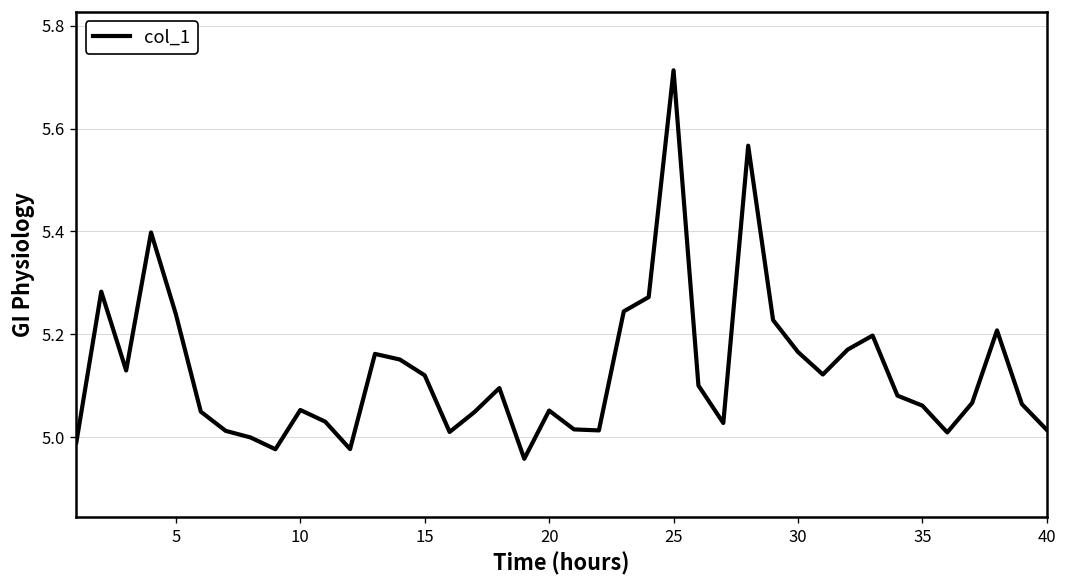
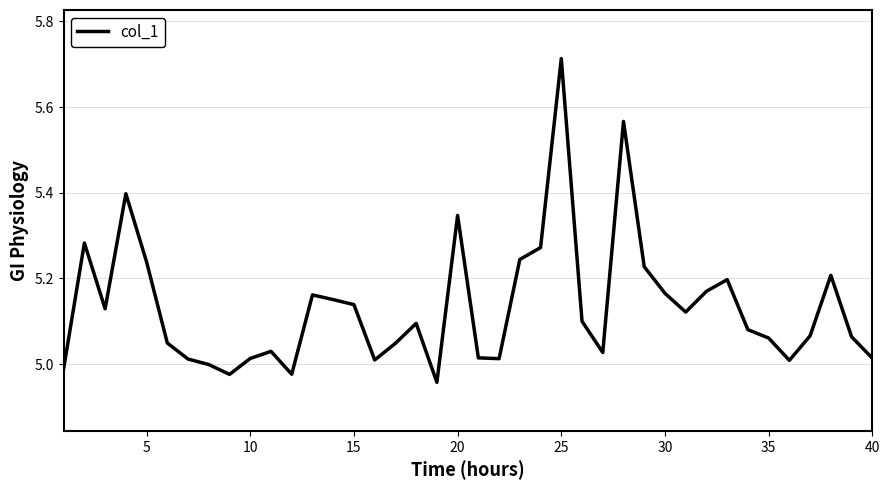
  {
    "5": 5.24,
-   "10": 5.05,
-   "15": 5.12,
-   "20": 5.05,
+   "10": 5.01,
+   "15": 5.14,
+   "20": 5.35,
    "25": 5.71,
    "30": 5.17,
    "35": 5.06,
    "40": 5.01
  }
